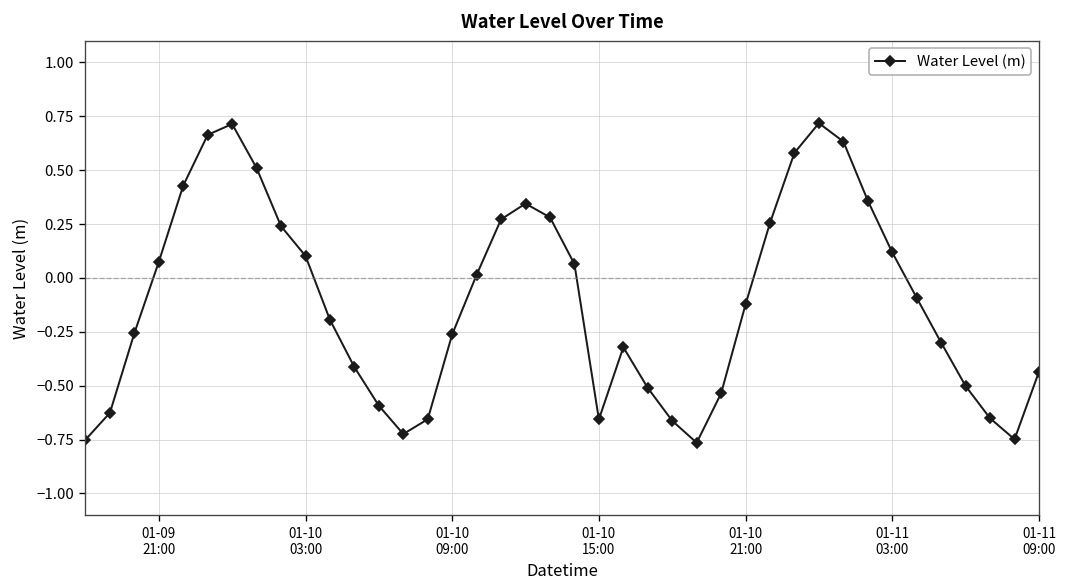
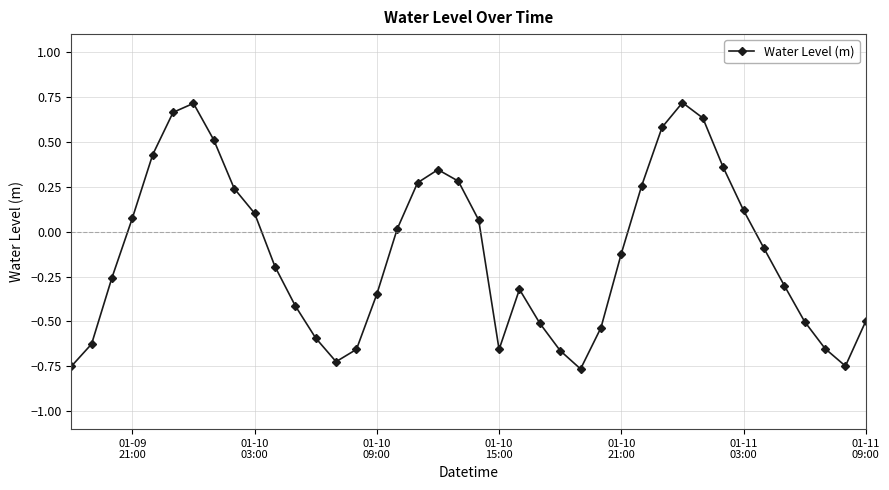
  {
    "01-09 21:00": 0.07,
    "01-10 03:00": 0.10,
-   "01-10 09:00": -0.26,
+   "01-10 09:00": -0.35,
    "01-10 15:00": -0.66,
    "01-10 21:00": -0.12,
    "01-11 03:00": 0.12,
-   "01-11 09:00": -0.44
+   "01-11 09:00": -0.50
  }
